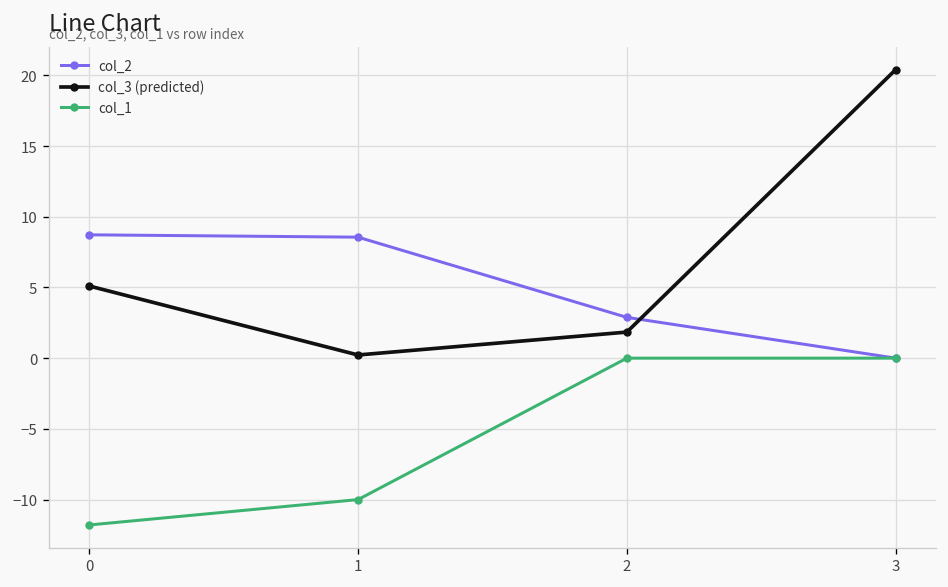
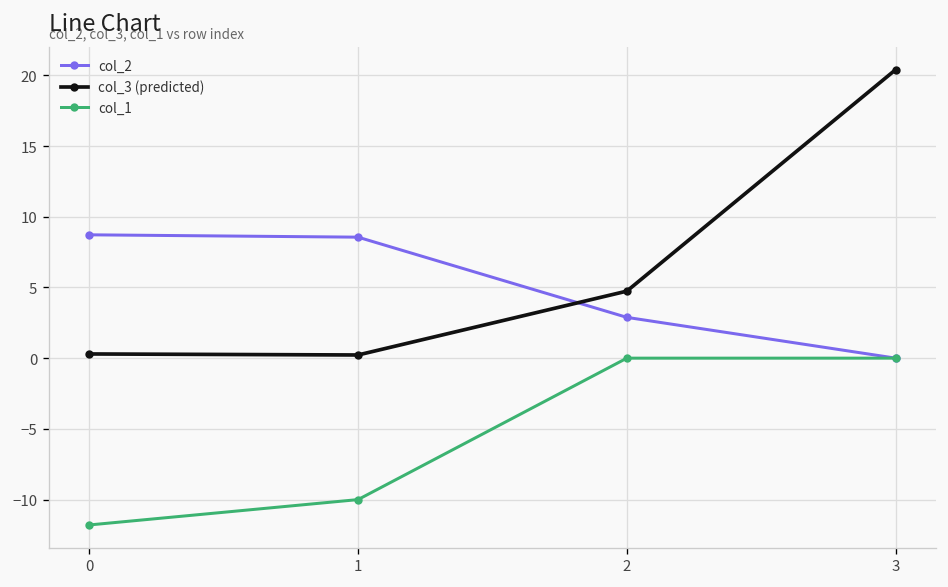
  {
    "col_2": {
      "0": 8.7,
      "1": 8.6,
      "2": 2.9
    },
    "col_3 (predicted)": {
-     "0": 5.1,
+     "0": 0.3,
      "1": 0.2,
-     "2": 1.8,
+     "2": 4.7,
      "3": 20.4
    },
    "col_1": {
      "0": -11.8,
      "1": -10.0,
      "2": 0.0
    }
  }
